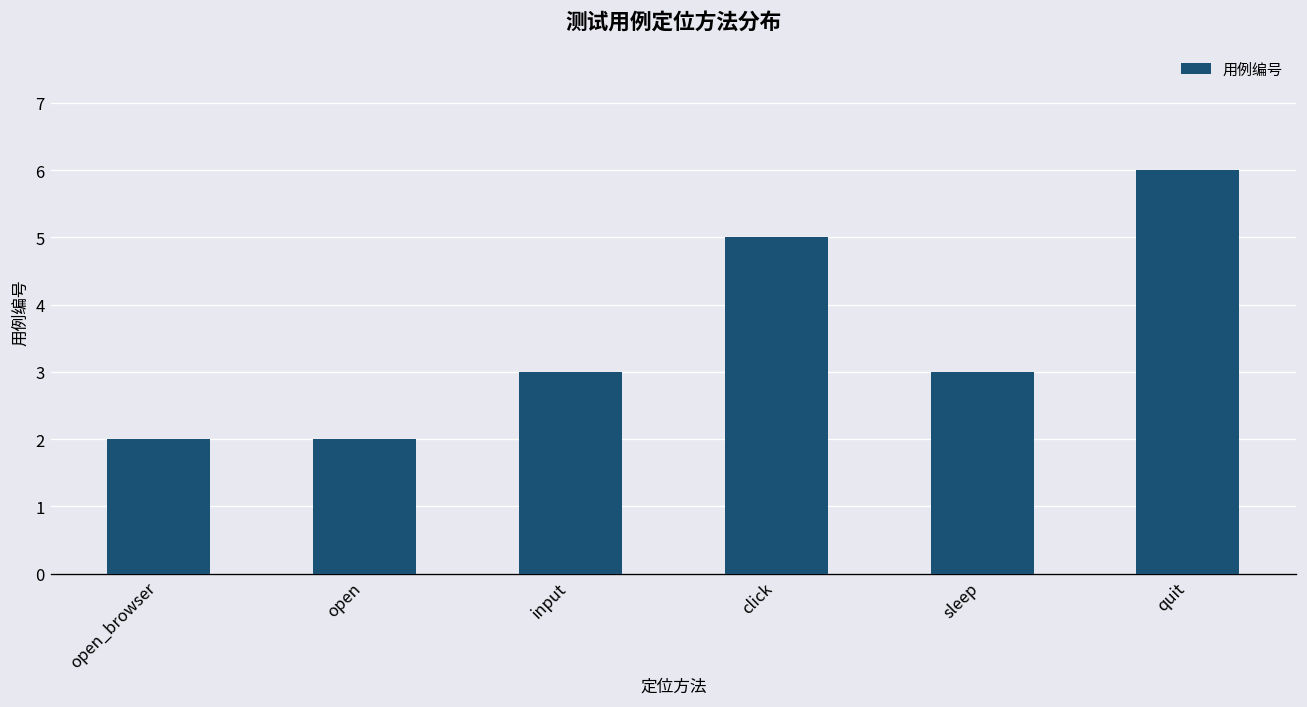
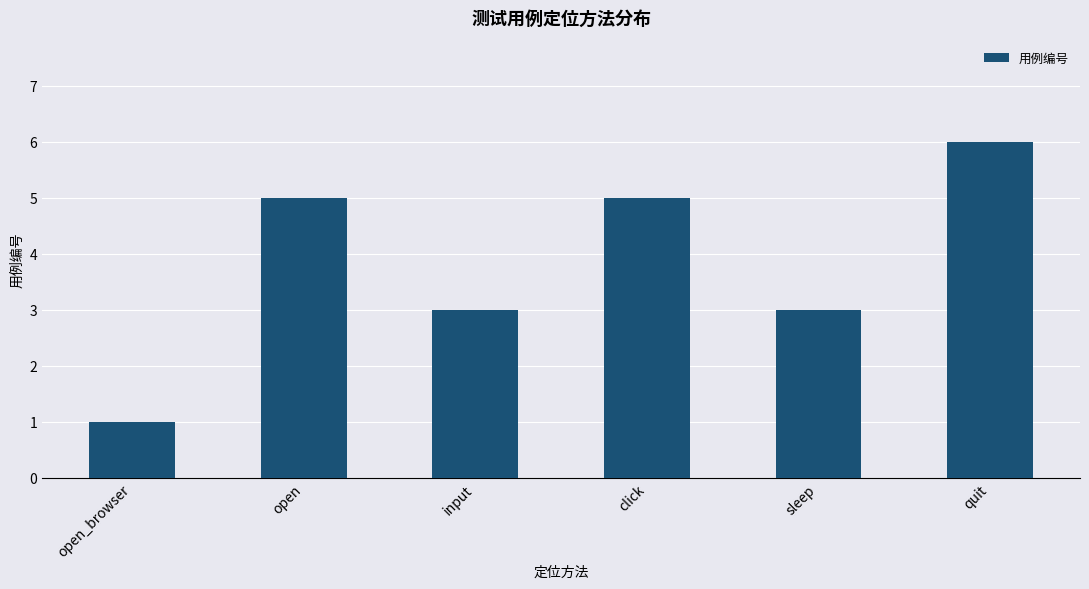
  {
-   "open_browser": 2,
-   "open": 2,
+   "open_browser": 1,
+   "open": 5,
    "input": 3,
    "click": 5,
    "sleep": 3,
    "quit": 6
  }
